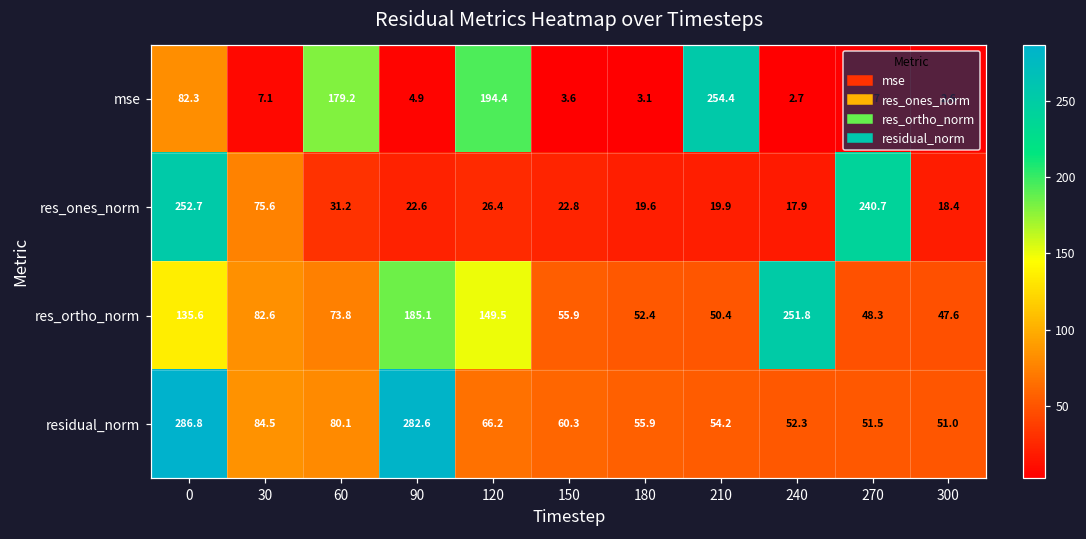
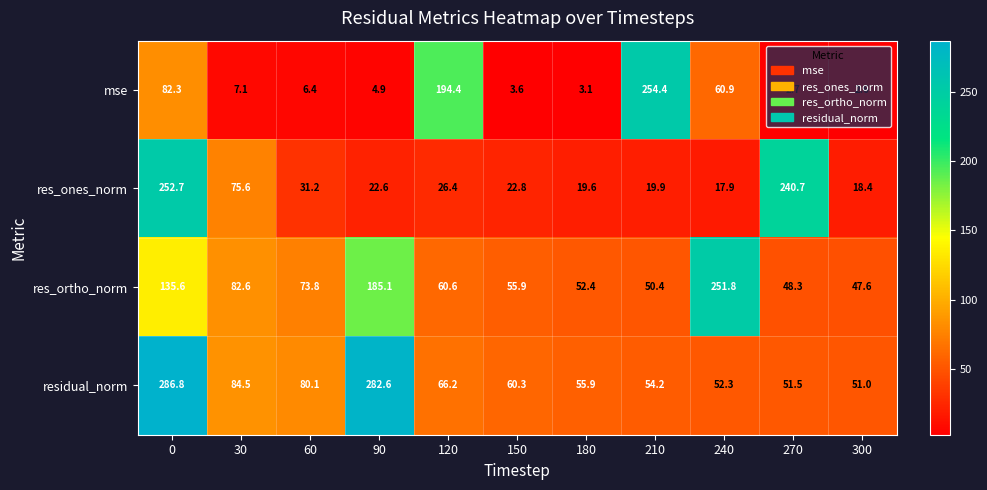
  {
    "mse": {
      "0": 82.3,
      "30": 7.1,
-     "60": 179.2,
+     "60": 6.4,
      "90": 4.9,
      "120": 194.4,
      "150": 3.6,
      "180": 3.1,
      "210": 254.4,
-     "240": 2.7
+     "240": 60.9
    },
    "res_ones_norm": {
      "0": 252.7,
      "30": 75.6,
      "60": 31.2,
      "90": 22.6,
      "120": 26.4,
      "150": 22.8,
      "180": 19.6,
      "210": 19.9,
      "240": 17.9,
      "270": 240.7,
      "300": 18.4
    },
    "res_ortho_norm": {
      "0": 135.6,
      "30": 82.6,
      "60": 73.8,
      "90": 185.1,
-     "120": 149.5,
+     "120": 60.6,
      "150": 55.9,
      "180": 52.4,
      "210": 50.4,
      "240": 251.8,
      "270": 48.3,
      "300": 47.6
    },
    "residual_norm": {
      "0": 286.8,
      "30": 84.5,
      "60": 80.1,
      "90": 282.6,
      "120": 66.2,
      "150": 60.3,
      "180": 55.9,
      "210": 54.2,
      "240": 52.3,
      "270": 51.5,
      "300": 51.0
    }
  }
